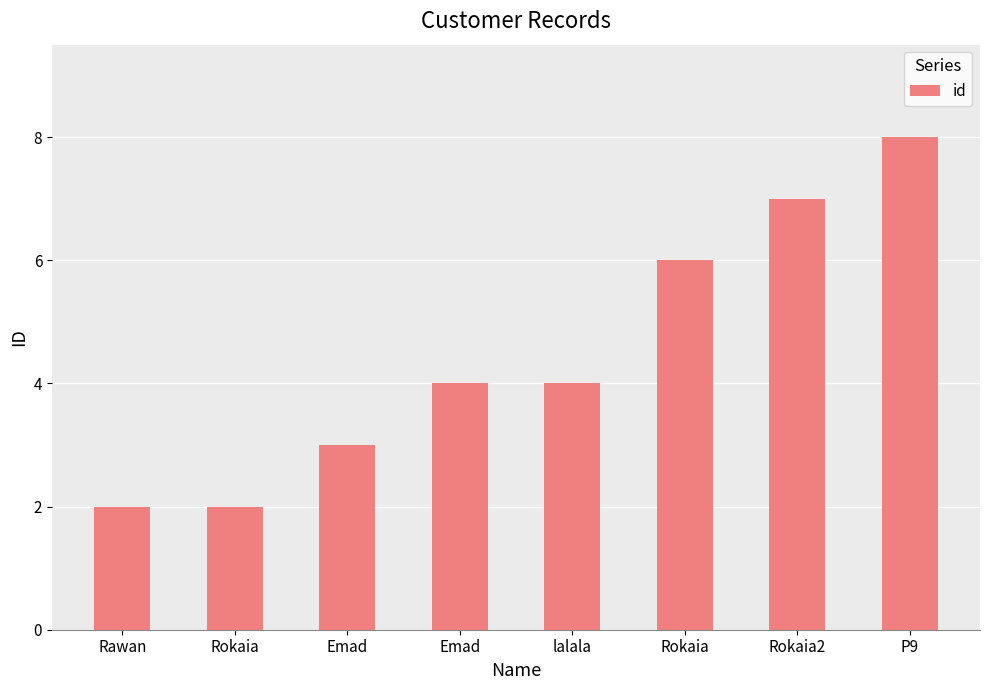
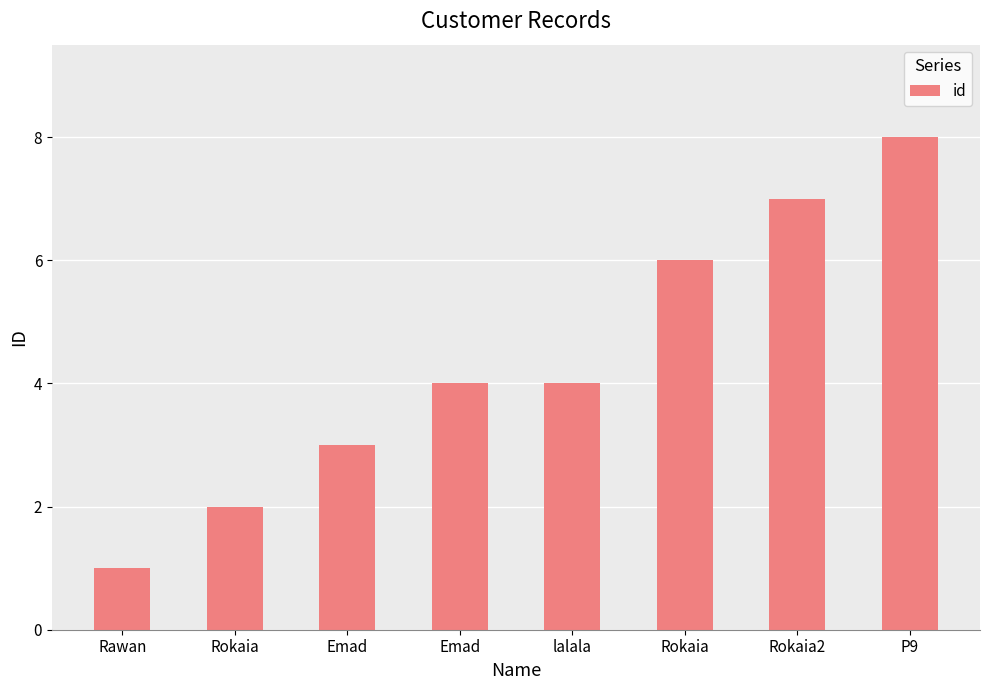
  {
-   "Rawan": 2,
+   "Rawan": 1,
    "lalala": 4,
    "Rokaia2": 7,
    "P9": 8
  }
